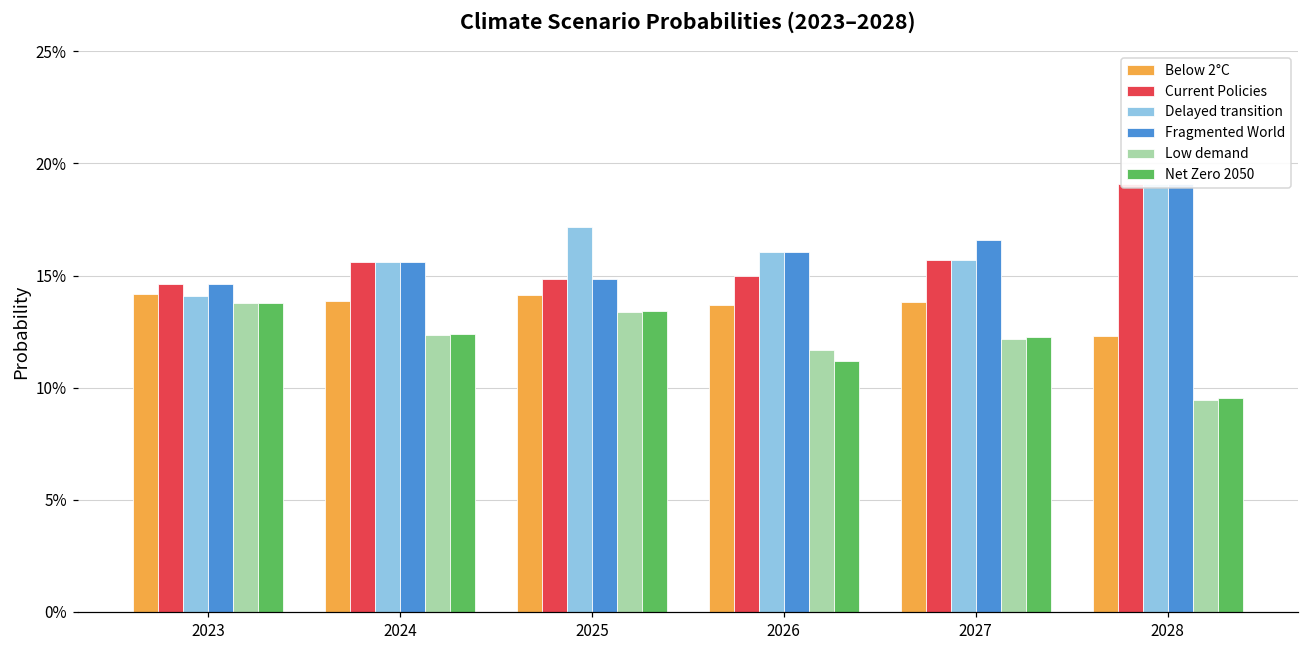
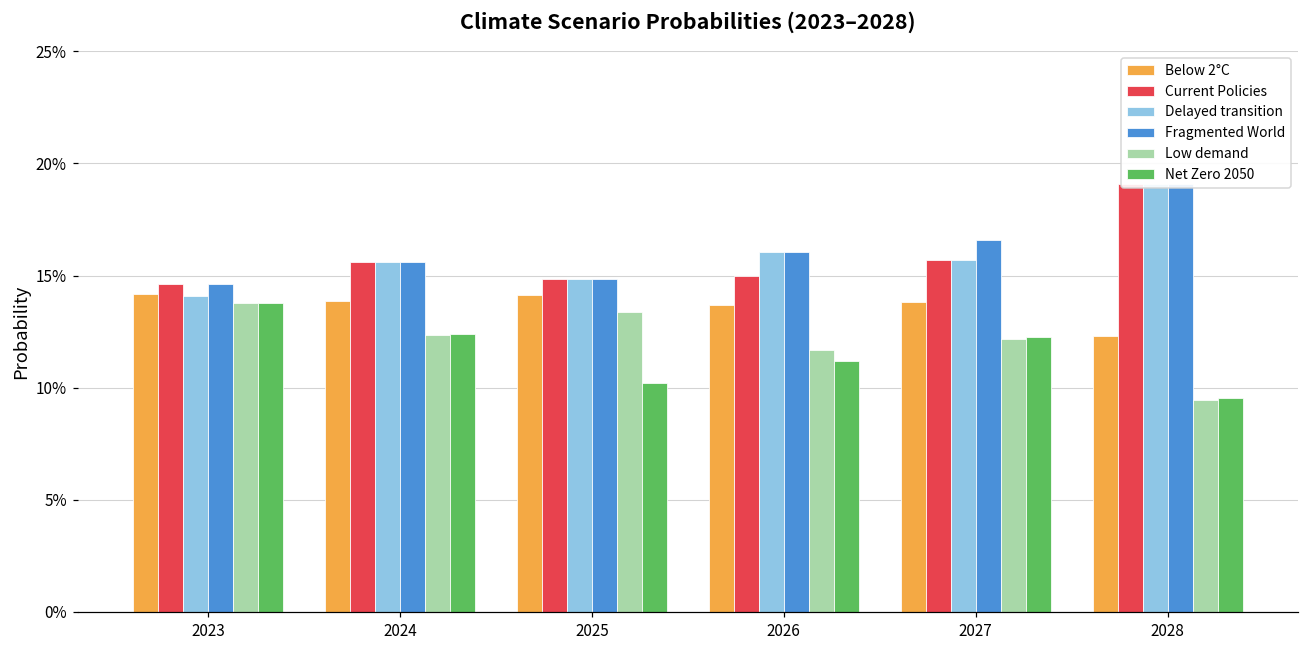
  {
    "Below 2°C": {
      "2023": "14.2%",
      "2024": "13.9%",
      "2025": "14.1%",
      "2026": "13.7%",
      "2027": "13.8%",
      "2028": "12.3%"
    },
    "Current Policies": {
      "2023": "14.6%",
      "2024": "15.6%",
      "2025": "14.9%",
      "2026": "15.0%",
      "2027": "15.7%"
    },
    "Delayed transition": {
      "2023": "14.1%",
      "2024": "15.6%",
-     "2025": "17.2%",
+     "2025": "14.9%",
      "2026": "16.1%",
      "2027": "15.7%"
    },
    "Fragmented World": {
      "2023": "14.6%",
      "2024": "15.6%",
      "2025": "14.9%",
      "2026": "16.1%",
      "2027": "16.6%"
    },
    "Low demand": {
      "2023": "13.8%",
      "2024": "12.3%",
      "2025": "13.4%",
      "2026": "11.7%",
      "2027": "12.2%",
      "2028": "9.4%"
    },
    "Net Zero 2050": {
      "2023": "13.8%",
      "2024": "12.4%",
-     "2025": "13.4%",
+     "2025": "10.2%",
      "2026": "11.2%",
      "2027": "12.3%",
      "2028": "9.5%"
    }
  }
